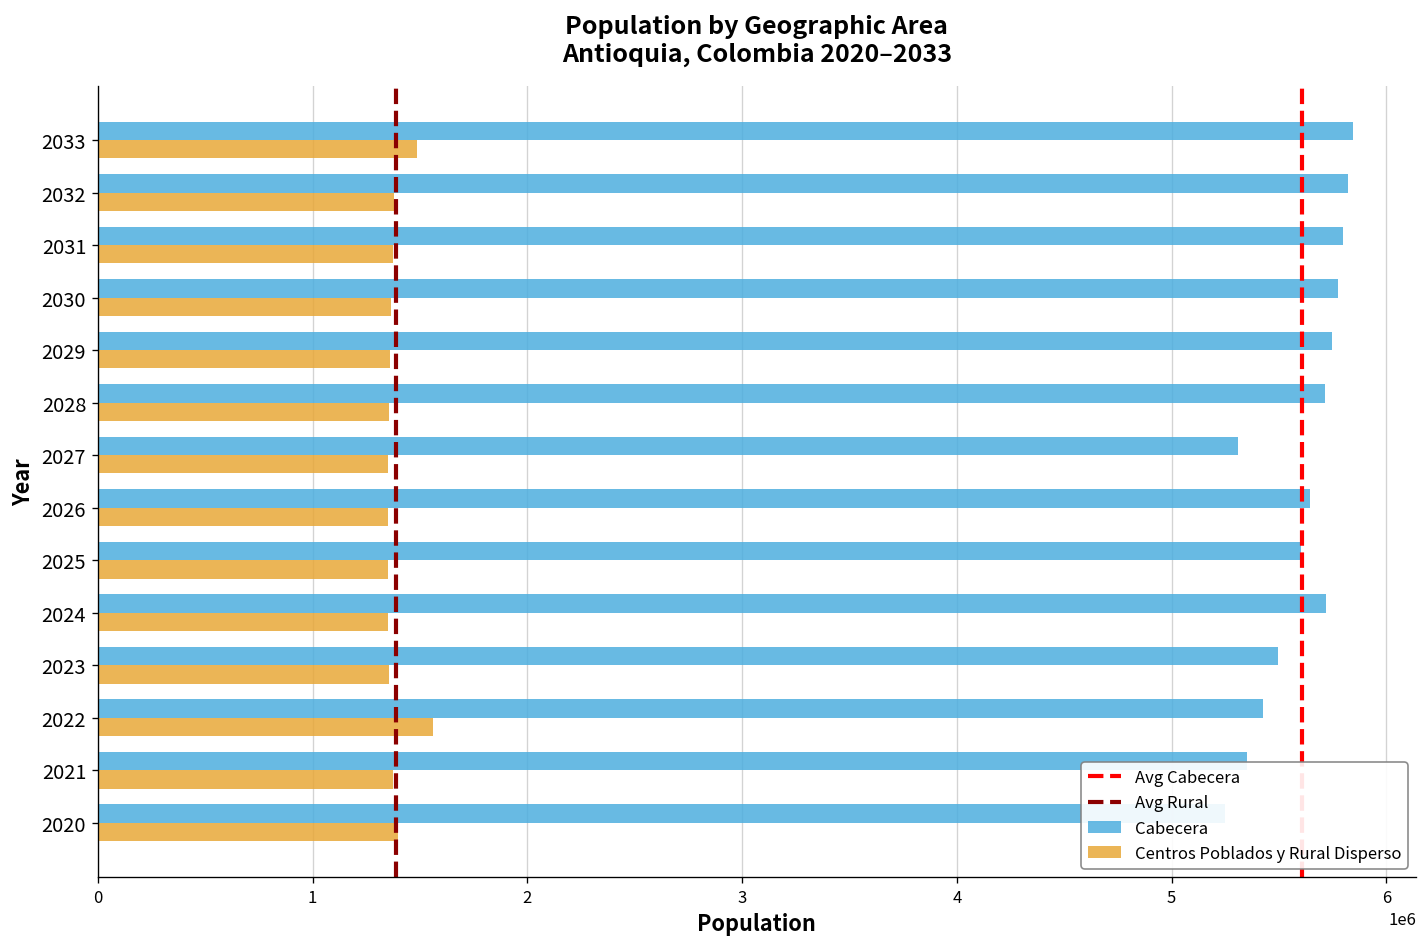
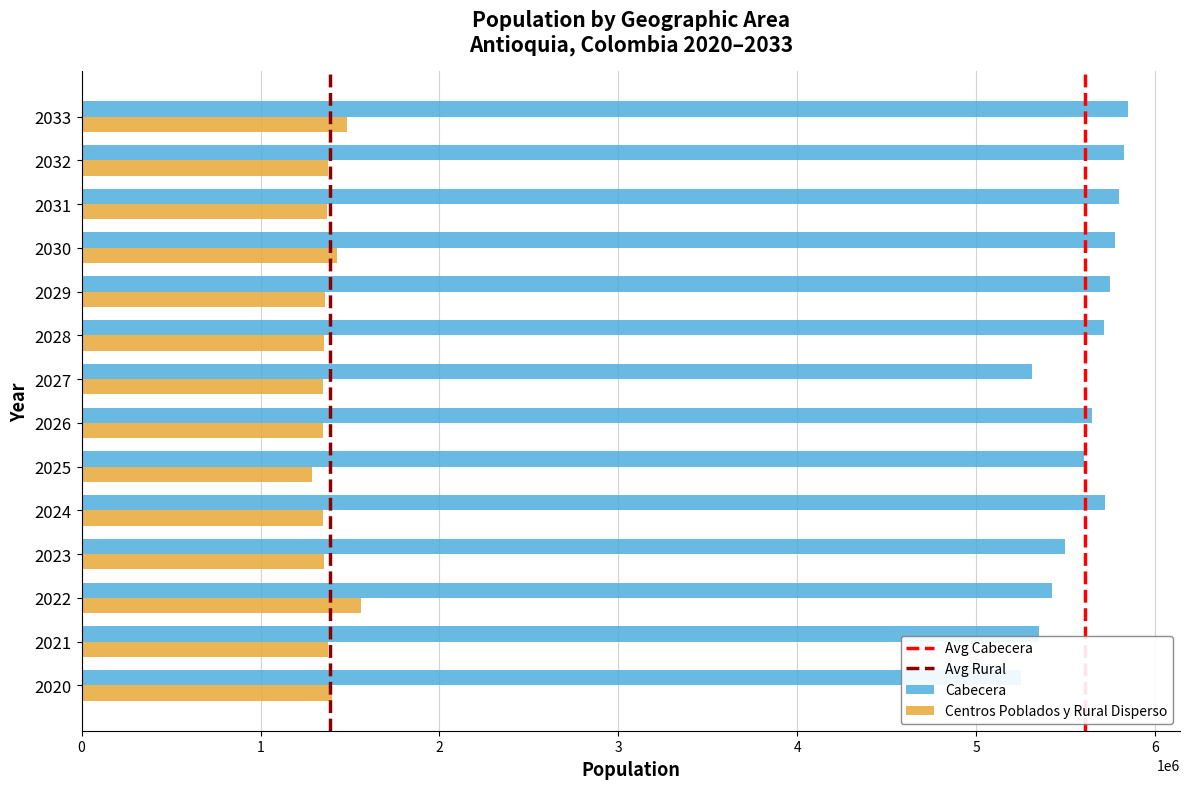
  {
    "Cabecera": {
      "2033": 5850000,
      "2032": 5820000,
      "2031": 5800000,
      "2030": 5770000,
      "2029": 5750000,
      "2028": 5720000,
      "2027": 5310000,
      "2026": 5640000,
      "2025": 5600000,
      "2024": 5720000,
      "2023": 5490000,
      "2022": 5420000,
      "2021": 5350000
    },
    "Centros Poblados y Rural Disperso": {
      "2033": 1490000,
      "2032": 1380000,
      "2031": 1370000,
-     "2030": 1360000,
+     "2030": 1430000,
      "2029": 1360000,
      "2028": 1350000,
      "2027": 1350000,
      "2026": 1350000,
-     "2025": 1350000,
+     "2025": 1290000,
      "2024": 1350000,
      "2023": 1350000,
      "2022": 1560000,
      "2021": 1380000,
      "2020": 1400000
    }
  }
